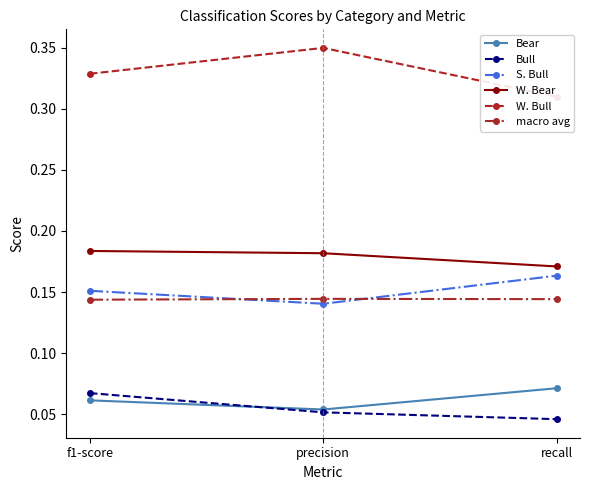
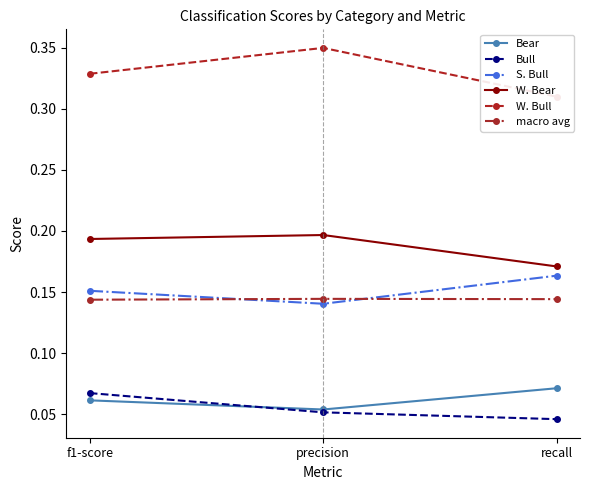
  {
    "Bull": {
      "f1-score": 0.067,
      "precision": 0.052,
      "recall": 0.046
    },
    "W. Bear": {
-     "f1-score": 0.184,
-     "precision": 0.182,
+     "f1-score": 0.193,
+     "precision": 0.197,
      "recall": 0.171
    }
  }
